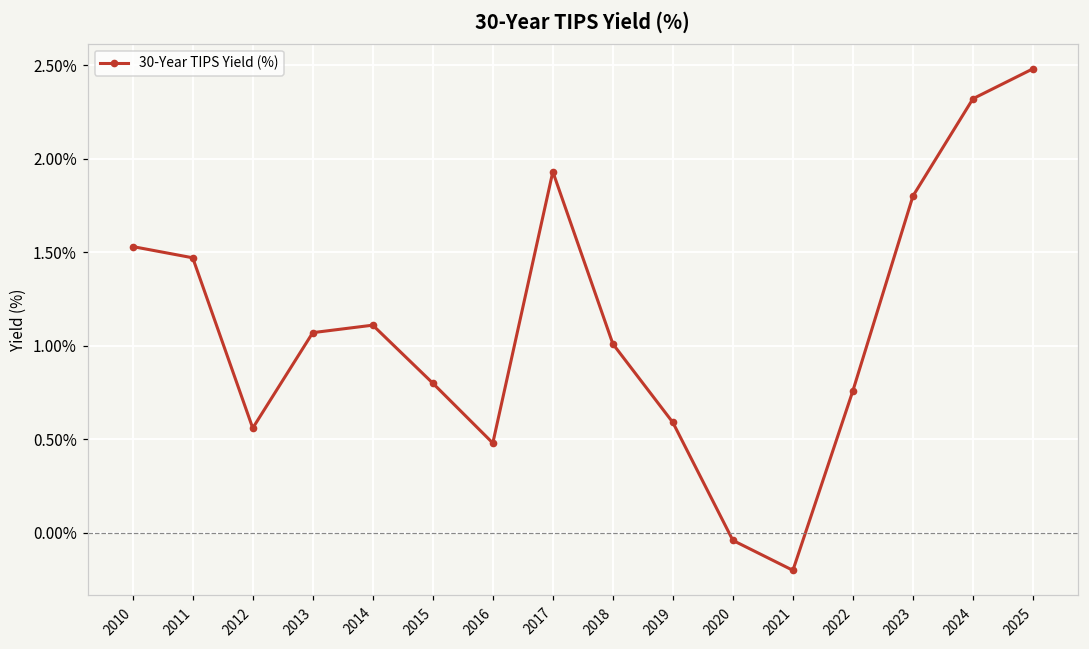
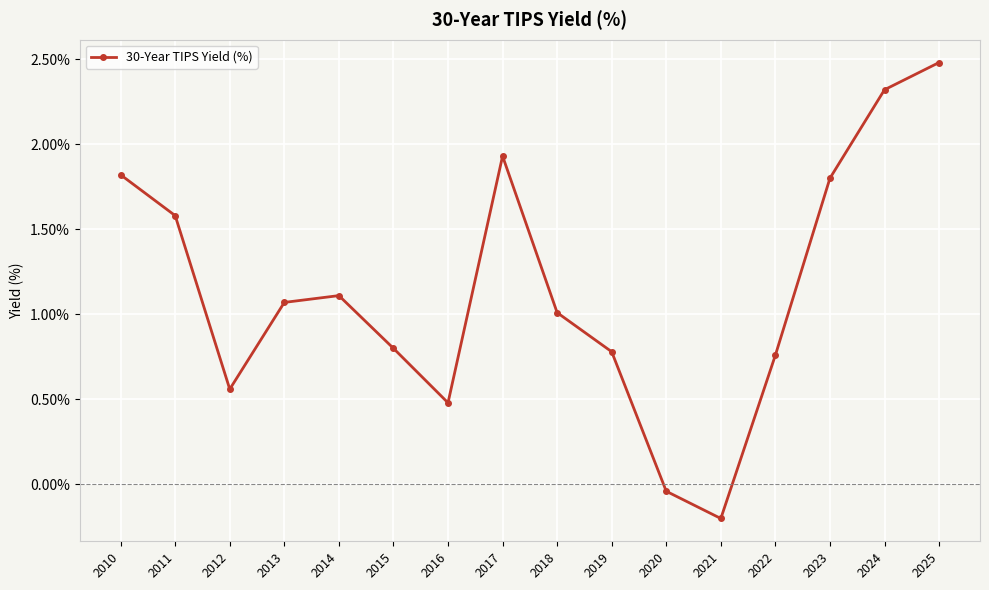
  {
-   "2010": "1.53%",
-   "2011": "1.47%",
+   "2010": "1.82%",
+   "2011": "1.58%",
    "2012": "0.56%",
    "2013": "1.07%",
    "2014": "1.11%",
    "2015": "0.80%",
    "2016": "0.48%",
    "2017": "1.93%",
    "2018": "1.01%",
-   "2019": "0.59%",
+   "2019": "0.78%",
    "2020": "-0.04%",
    "2021": "-0.20%",
    "2022": "0.76%",
    "2023": "1.80%",
    "2024": "2.32%",
    "2025": "2.48%"
  }
